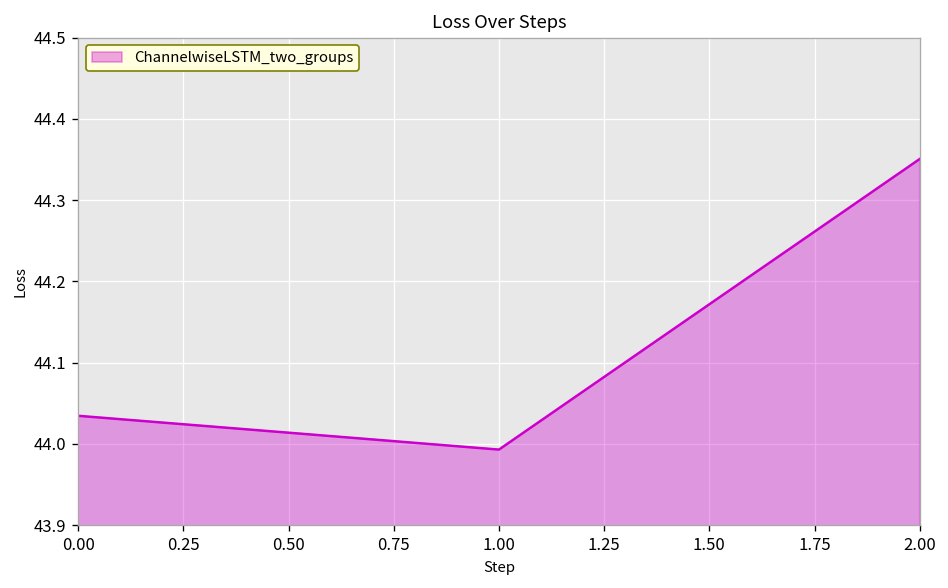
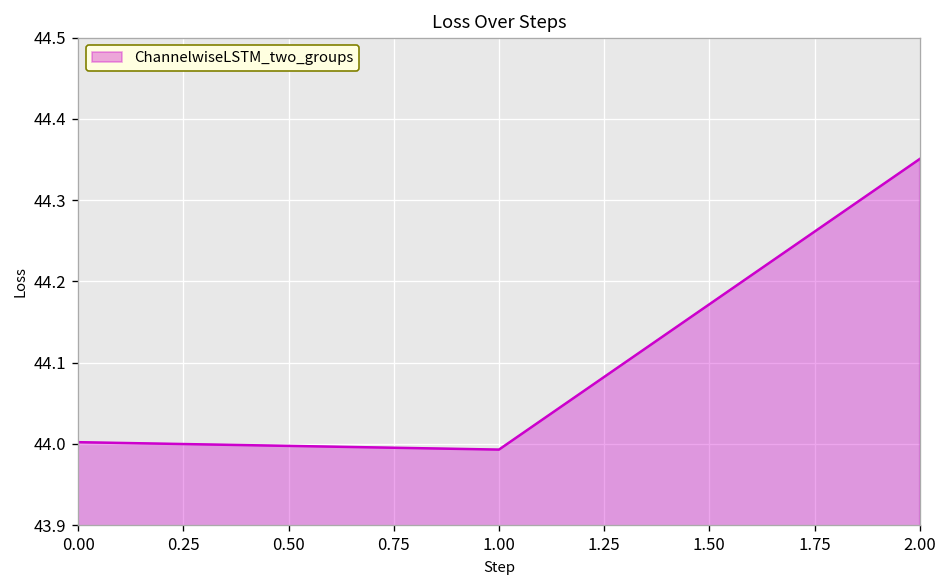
  {
-   "0.00": 44.03,
+   "0.00": 44.00,
    "1.00": 43.99,
    "2.00": 44.35
  }
